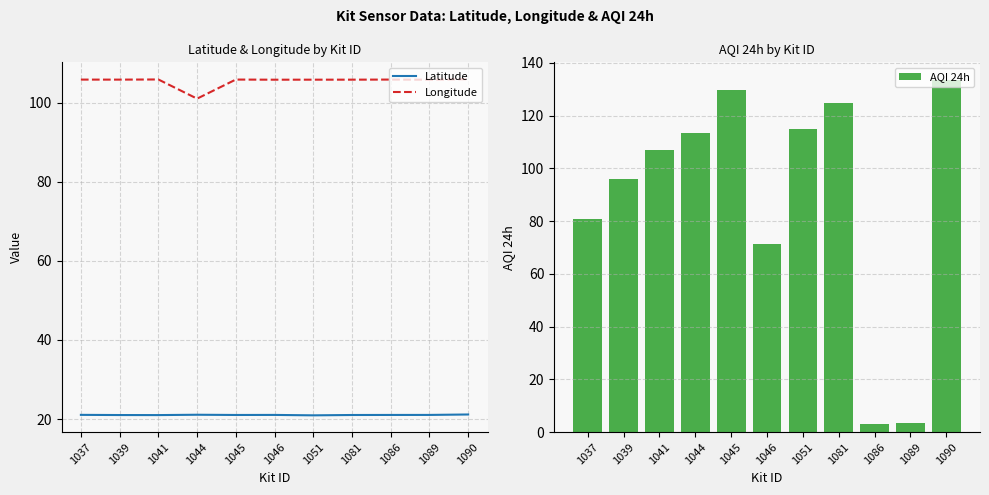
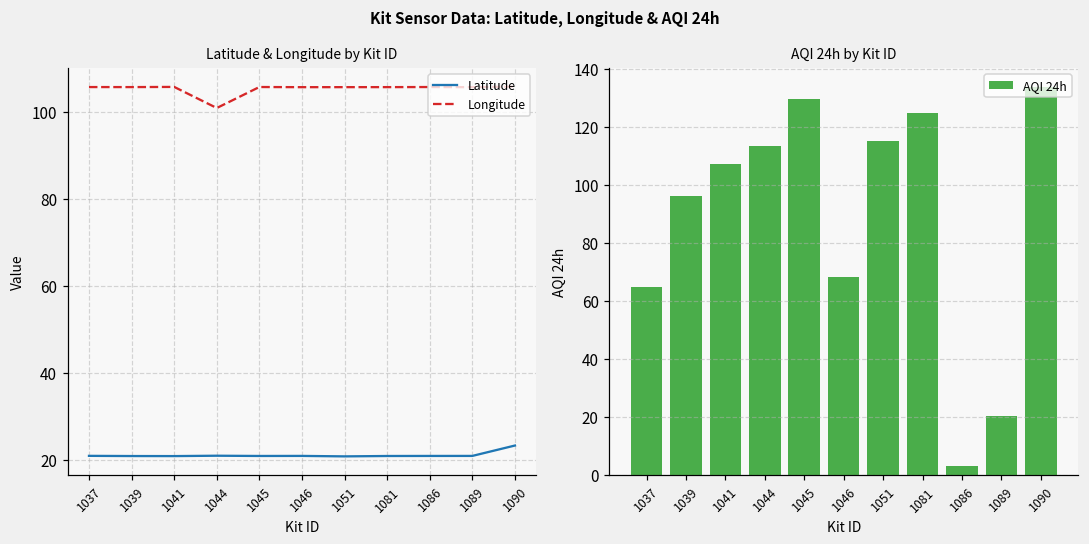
  {
    "Latitude & Longitude by Kit ID": {
      "Latitude": {
        "1037": 21,
        "1039": 21,
        "1041": 21,
        "1044": 21,
        "1045": 21,
        "1046": 21,
        "1051": 21,
        "1081": 21,
        "1086": 21,
        "1089": 21,
-       "1090": 21
+       "1090": 23
      },
      "Longitude": {
        "1037": 106,
        "1039": 106,
        "1041": 106,
        "1044": 101,
        "1045": 106,
        "1046": 106,
        "1051": 106,
        "1081": 106
      }
    },
    "AQI 24h by Kit ID": {
-     "1037": 81,
+     "1037": 65,
      "1039": 96,
      "1041": 107,
      "1044": 113,
      "1045": 130,
-     "1046": 71,
+     "1046": 68,
      "1051": 115,
      "1081": 125,
      "1086": 3,
-     "1089": 3
+     "1089": 20
    }
  }
